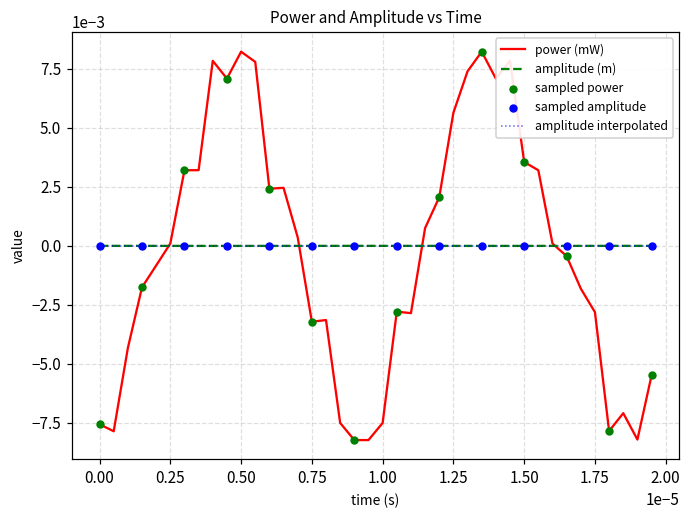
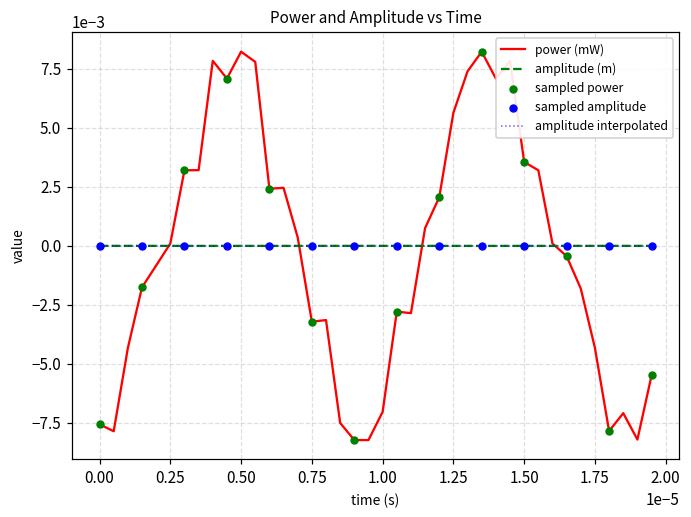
  {
    "power (mW)": {
      "0.50": 0.0082,
-     "1.00": -0.0075,
+     "1.00": -0.0070,
      "1.25": 0.0056,
-     "1.75": -0.0028
+     "1.75": -0.0043
    }
  }
